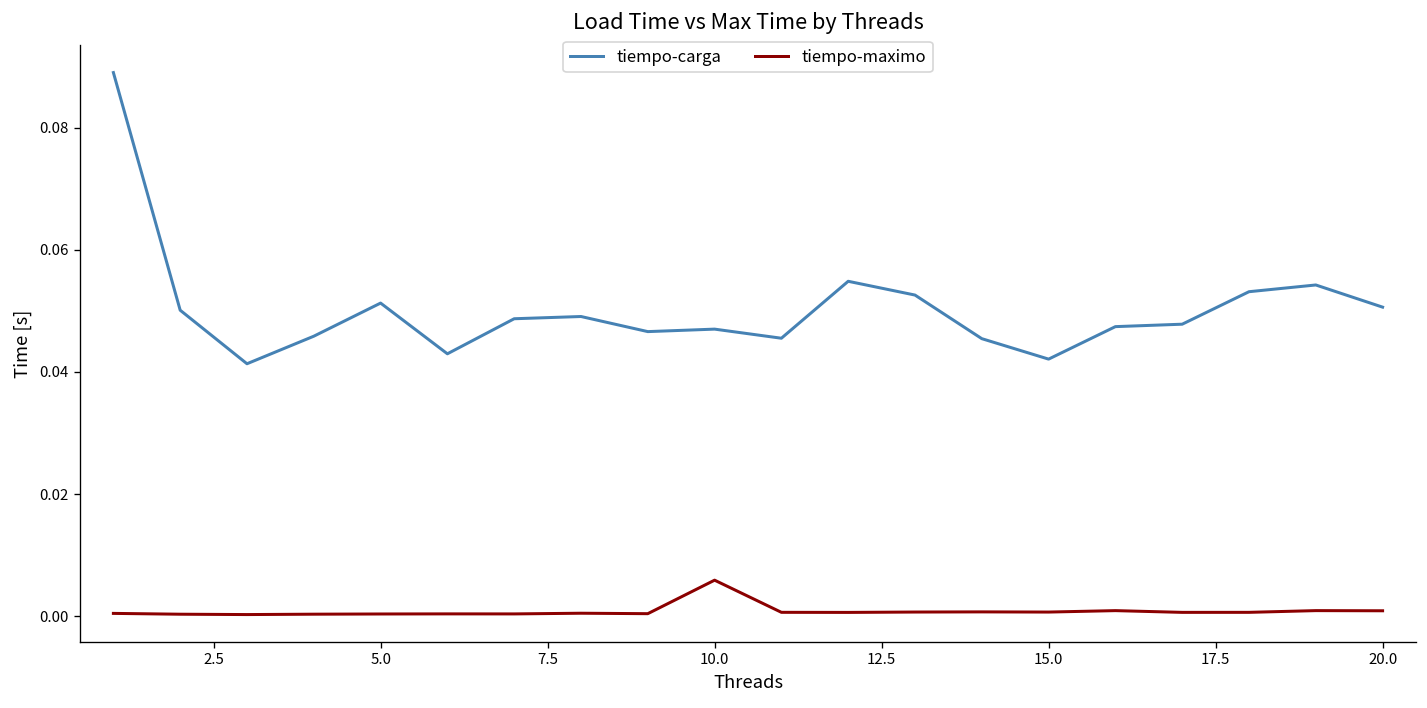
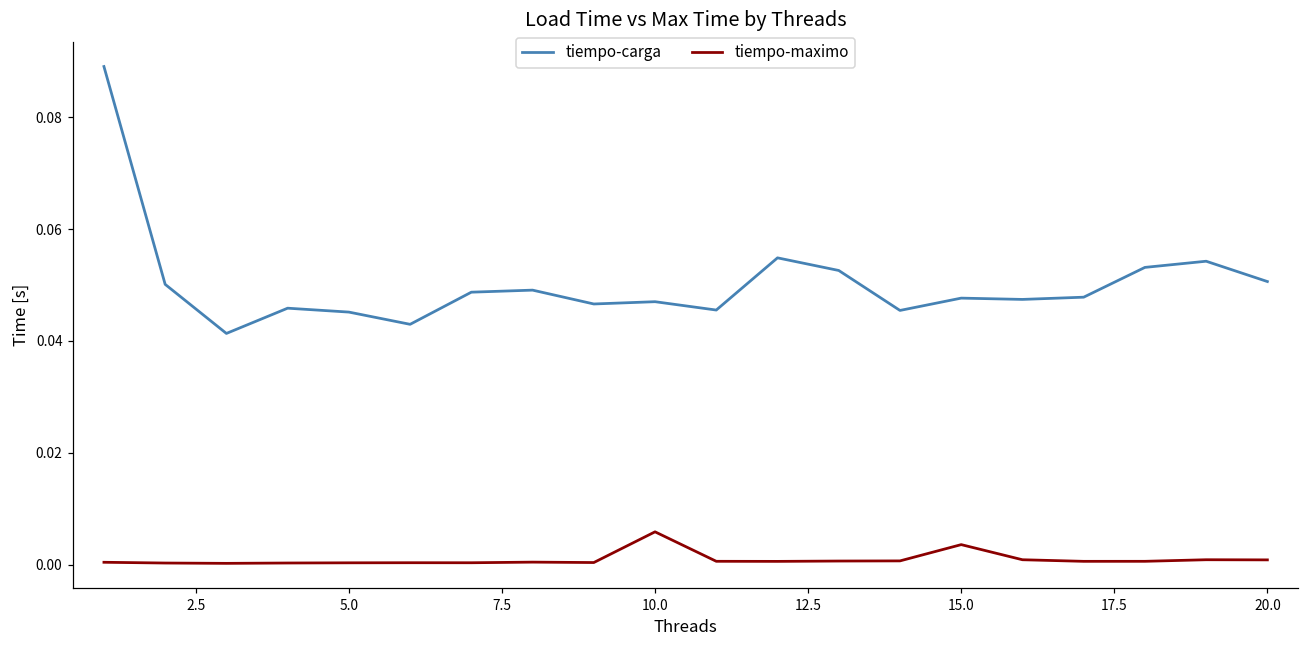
  {
    "tiempo-carga": {
-     "5.0": 0.051,
+     "5.0": 0.045,
      "10.0": 0.047,
-     "15.0": 0.042,
+     "15.0": 0.048,
      "20.0": 0.051
    },
    "tiempo-maximo": {
      "5.0": 0.000,
      "10.0": 0.006,
-     "15.0": 0.001,
+     "15.0": 0.004,
      "20.0": 0.001
    }
  }
